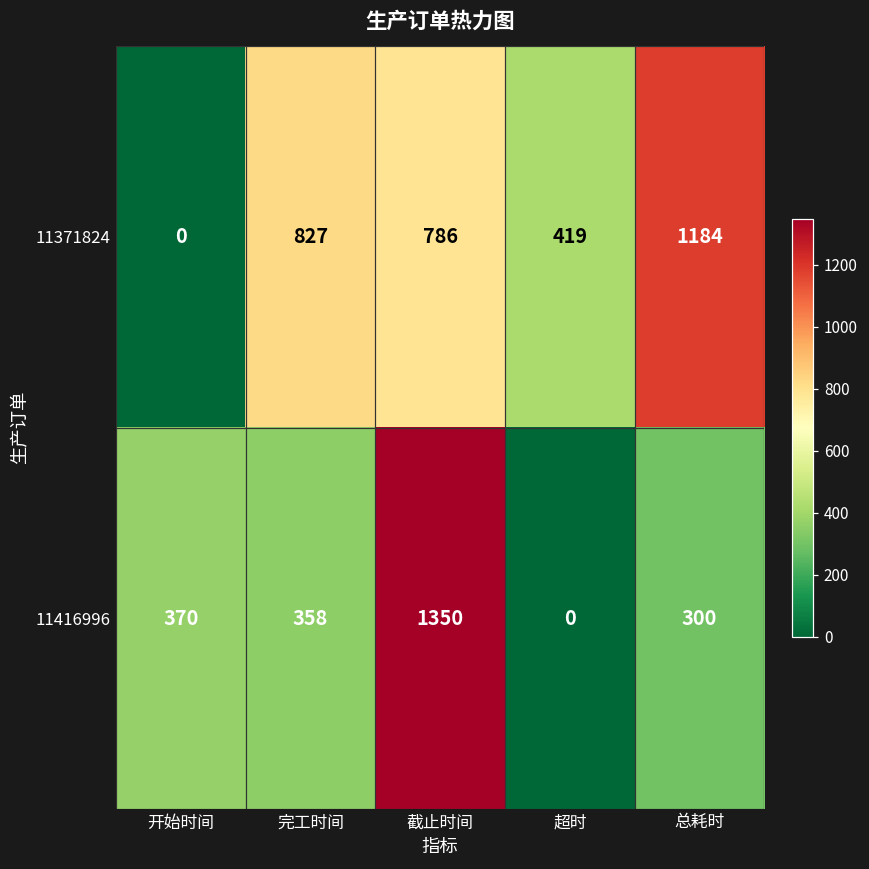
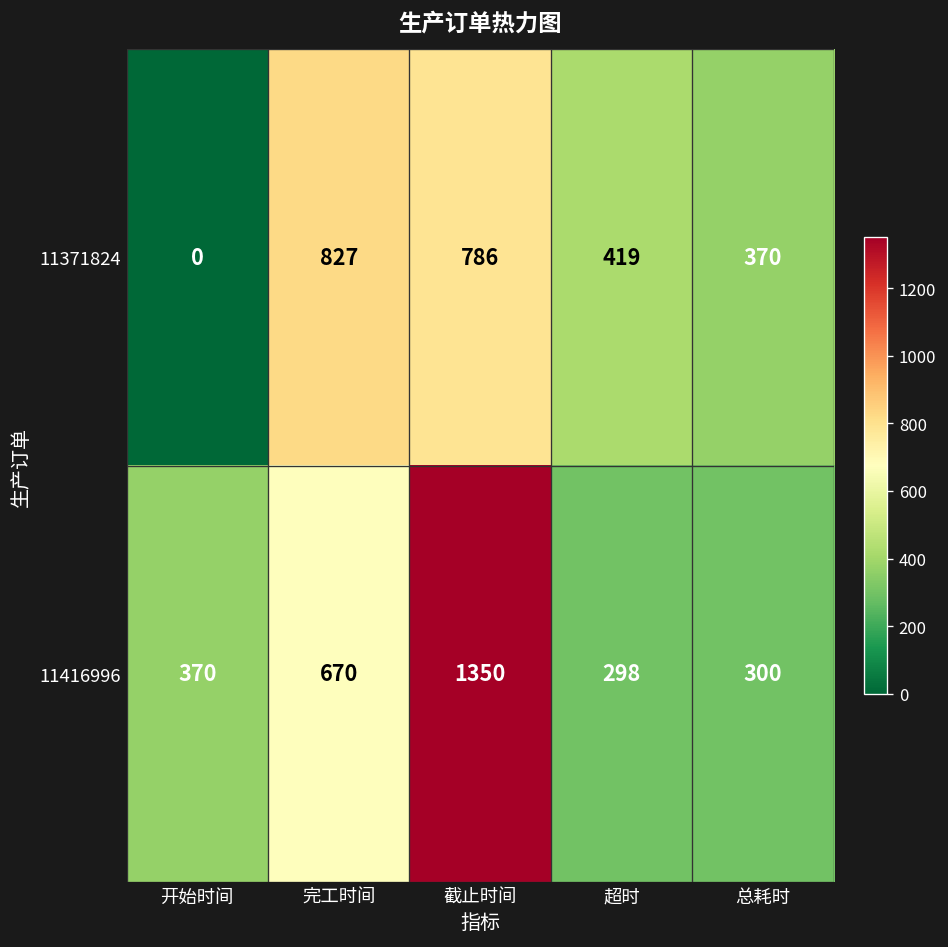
  {
    "11371824": {
      "开始时间": 0,
      "完工时间": 827,
      "截止时间": 786,
      "超时": 419,
-     "总耗时": 1184
+     "总耗时": 370
    },
    "11416996": {
      "开始时间": 370,
-     "完工时间": 358,
+     "完工时间": 670,
      "截止时间": 1350,
-     "超时": 0,
+     "超时": 298,
      "总耗时": 300
    }
  }
